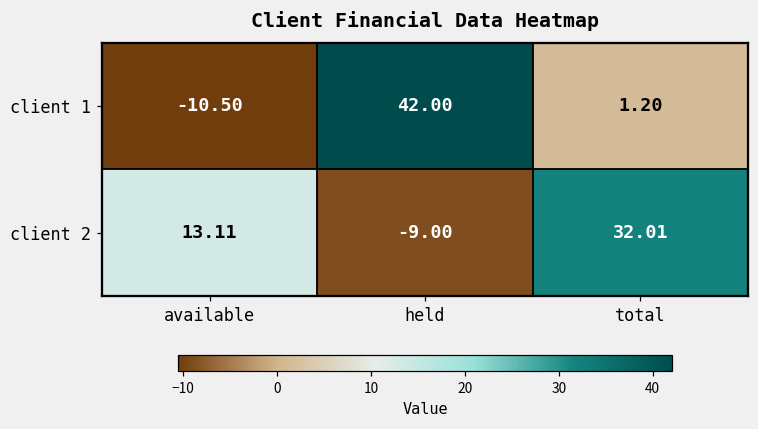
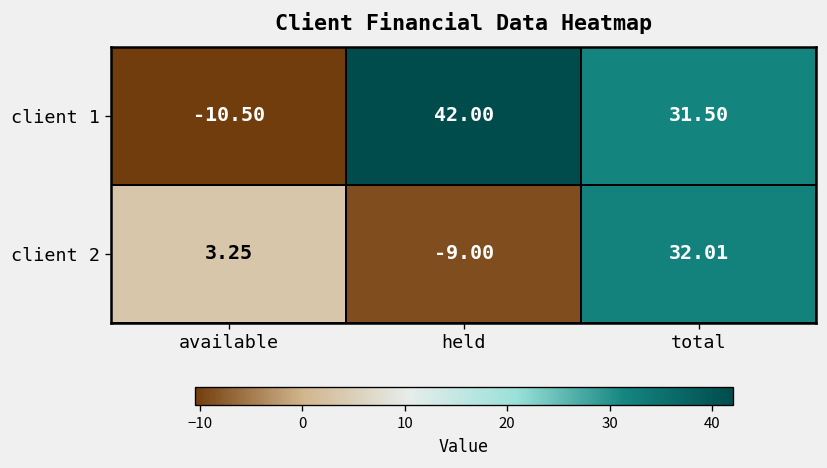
  {
    "client 1": {
      "available": -10.50,
      "held": 42.00,
-     "total": 1.20
+     "total": 31.50
    },
    "client 2": {
-     "available": 13.11,
+     "available": 3.25,
      "held": -9.00,
      "total": 32.01
    }
  }
